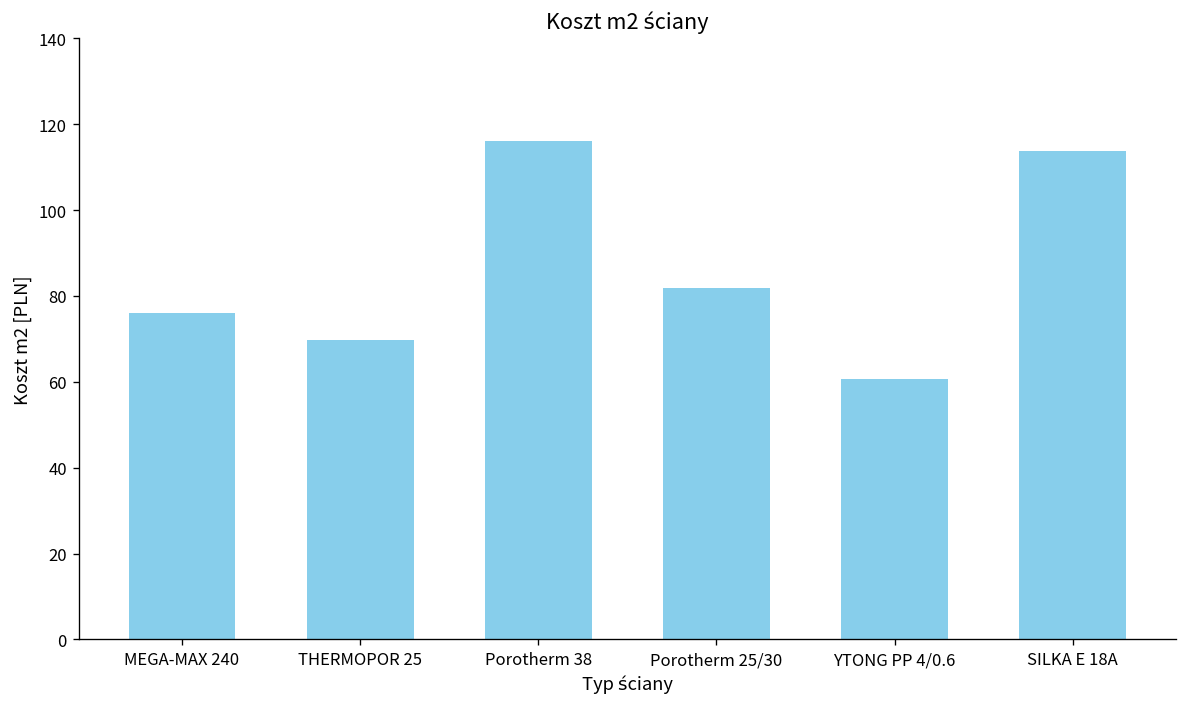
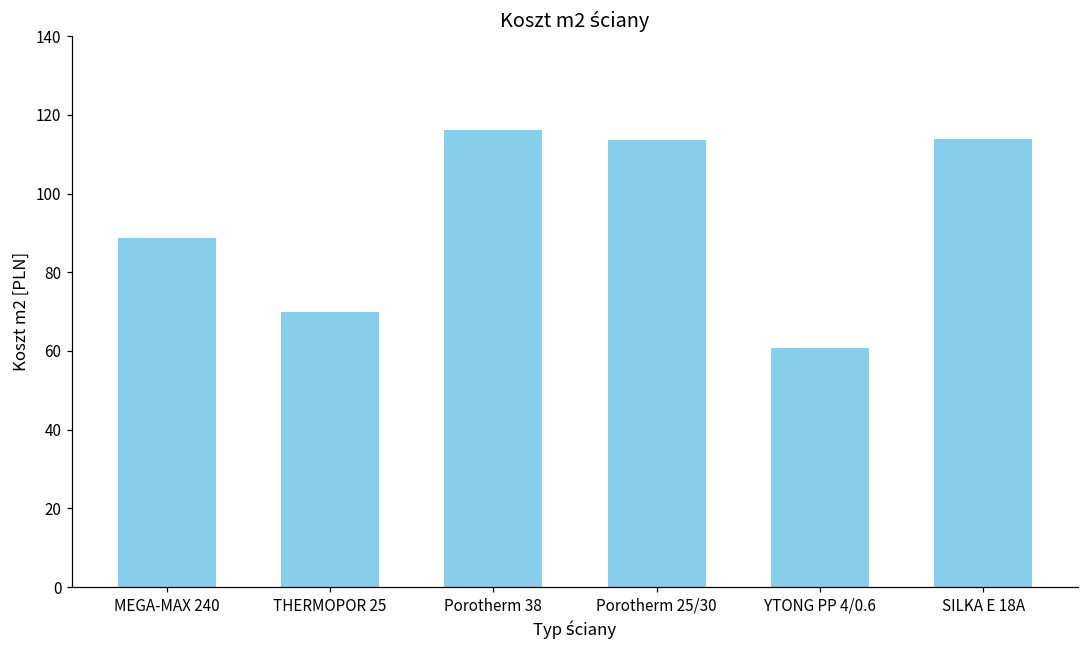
  {
-   "MEGA-MAX 240": 76,
+   "MEGA-MAX 240": 89,
    "THERMOPOR 25": 70,
    "Porotherm 38": 116,
-   "Porotherm 25/30": 82,
+   "Porotherm 25/30": 114,
    "YTONG PP 4/0.6": 61,
    "SILKA E 18A": 114
  }
